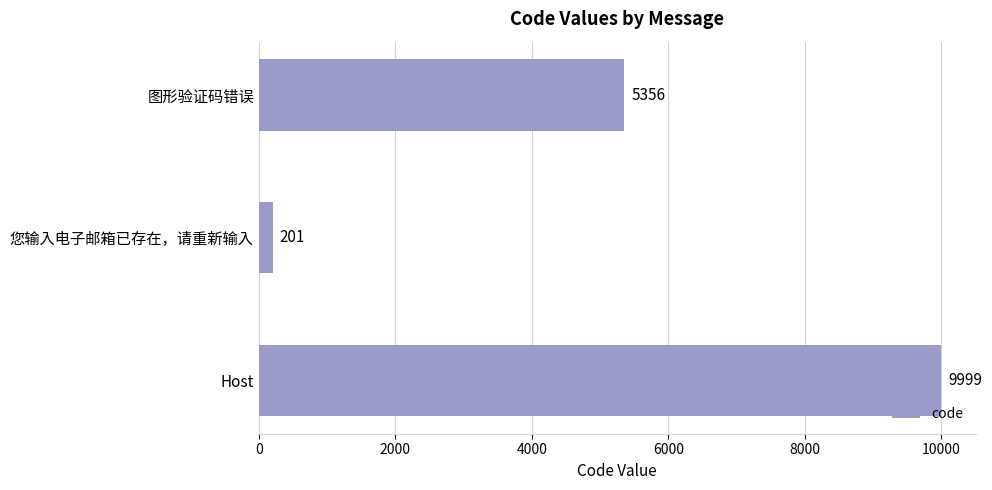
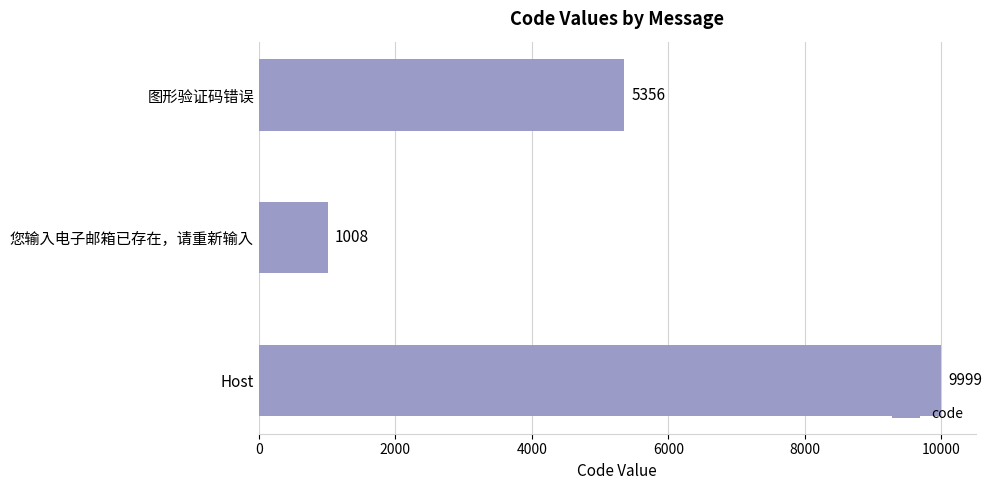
  {
    "图形验证码错误": 5356,
-   "您输入电子邮箱已存在，请重新输入": 201,
+   "您输入电子邮箱已存在，请重新输入": 1008,
    "Host": 9999
  }
